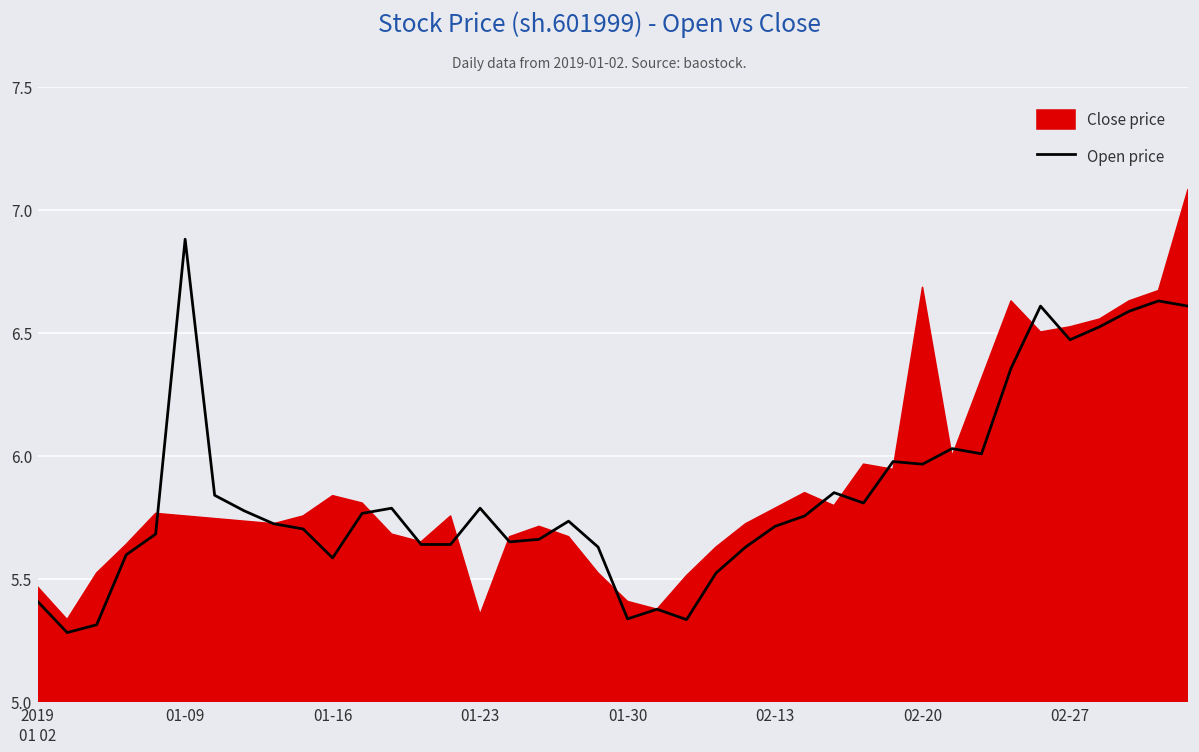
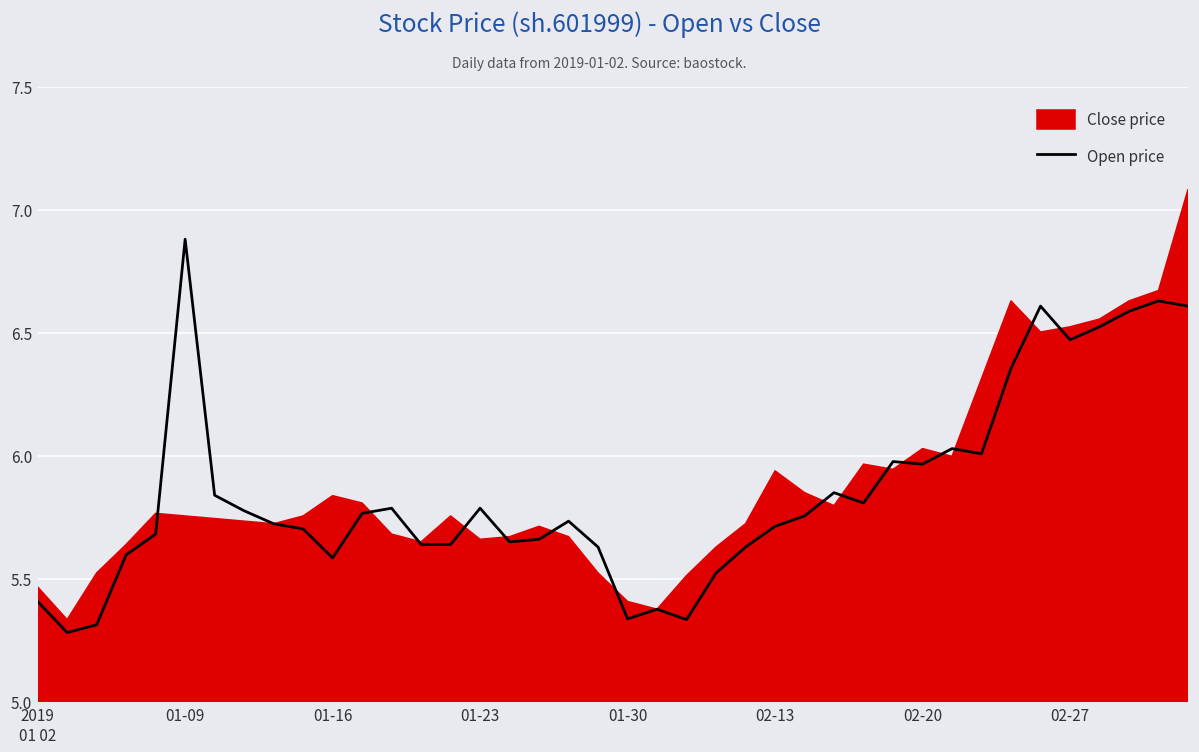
  {
    "Open price": {
      "2019 01 02": 5.41,
      "01-09": 6.88,
      "01-16": 5.59,
      "01-23": 5.79,
      "01-30": 5.34,
      "02-13": 5.72,
      "02-20": 5.97,
      "02-27": 6.47
    },
    "Close price": {
      "2019 01 02": 5.47,
      "01-09": 5.76,
      "01-16": 5.84,
-     "01-23": 5.36,
+     "01-23": 5.66,
      "01-30": 5.41,
-     "02-13": 5.79,
-     "02-20": 6.69,
+     "02-13": 5.94,
+     "02-20": 6.03,
      "02-27": 6.53
    }
  }
